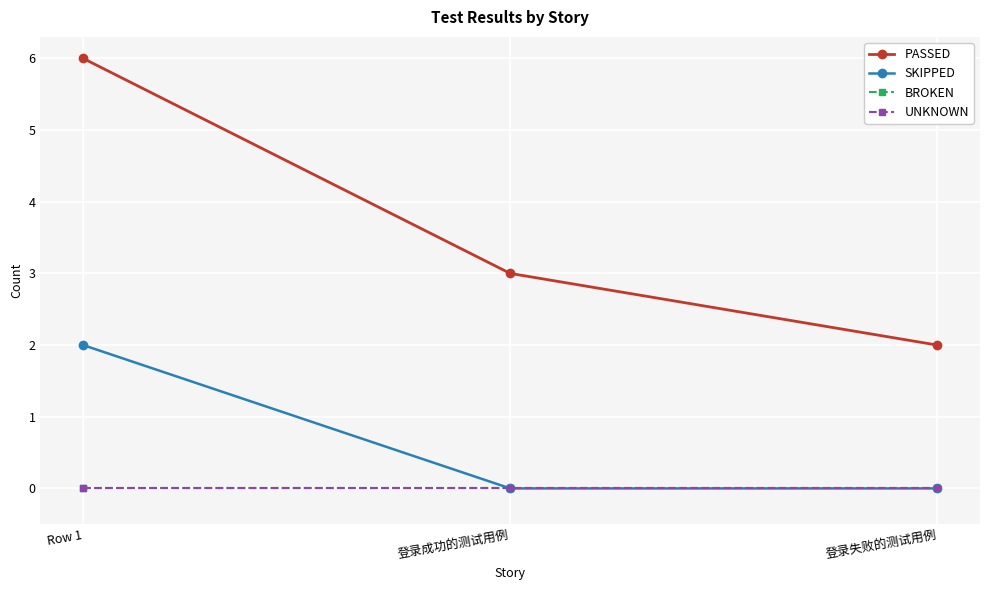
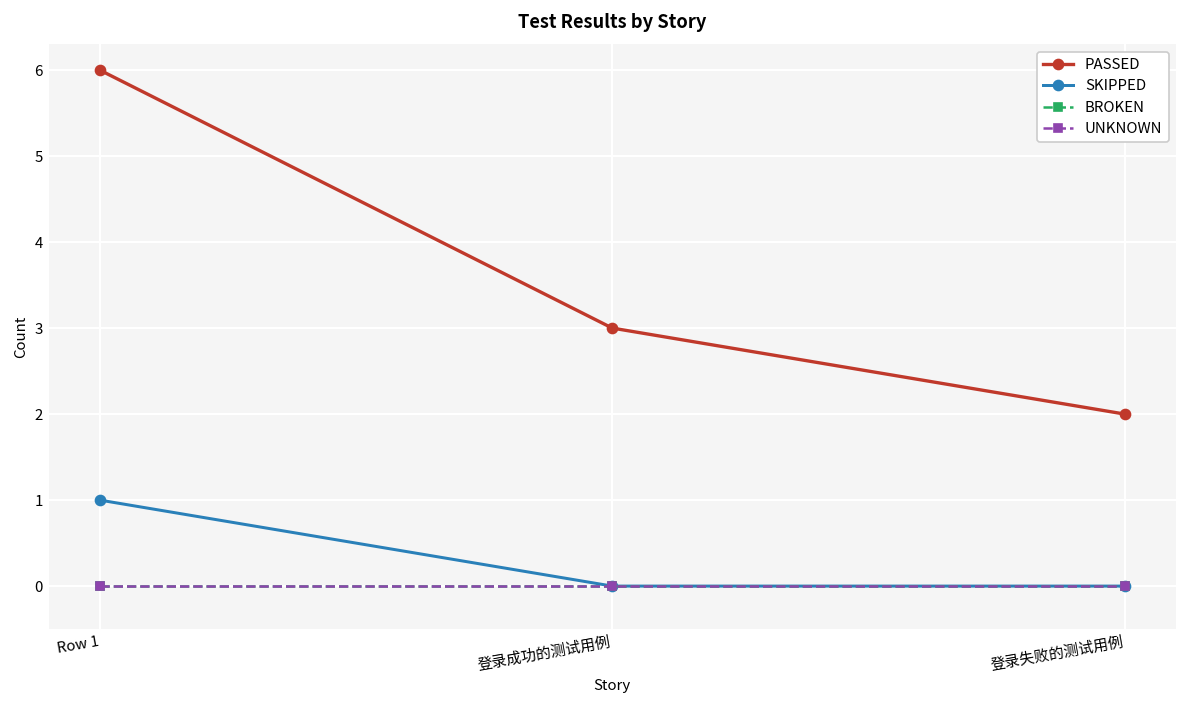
  {
    "PASSED": {
      "Row 1": 6,
      "登录成功的测试用例": 3,
      "登录失败的测试用例": 2
    },
    "SKIPPED": {
-     "Row 1": 2
+     "Row 1": 1
    },
    "UNKNOWN": {
      "Row 1": 0
    }
  }
